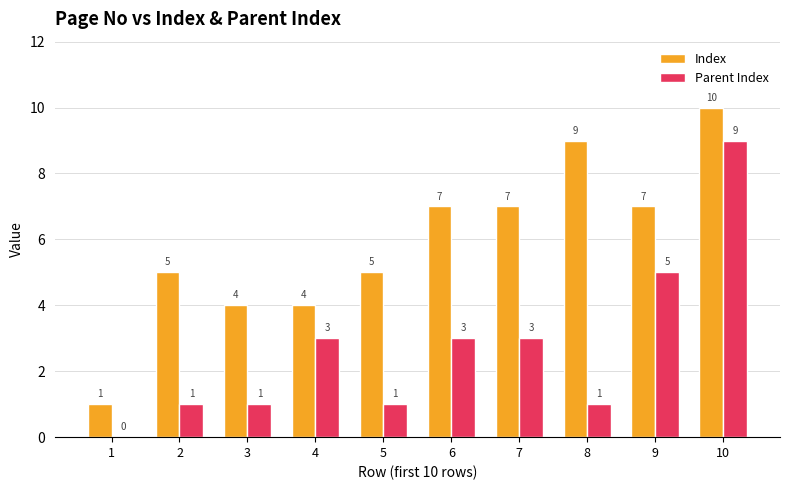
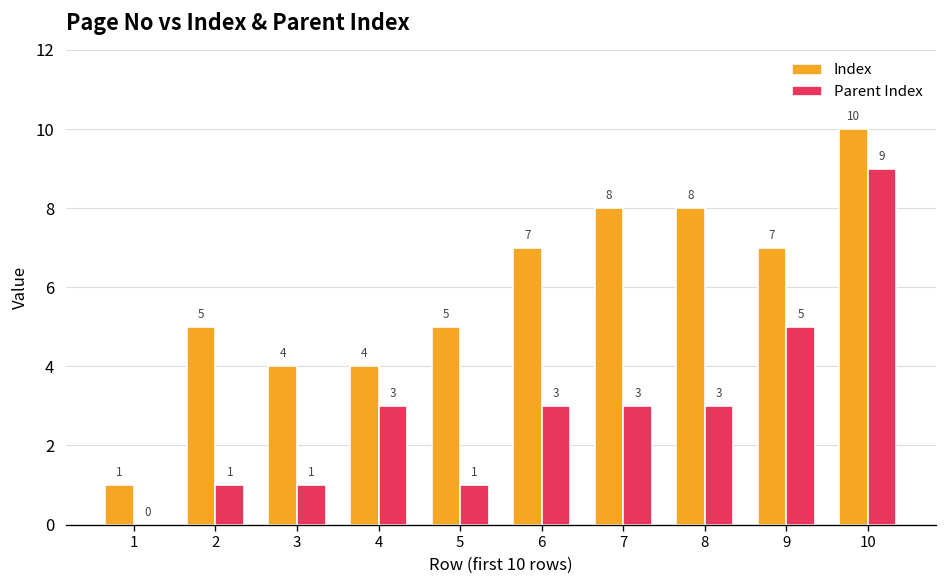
  {
    "Index": {
      "1": 1,
      "2": 5,
      "3": 4,
      "4": 4,
      "5": 5,
      "6": 7,
-     "7": 7,
-     "8": 9,
+     "7": 8,
+     "8": 8,
      "9": 7,
      "10": 10
    },
    "Parent Index": {
      "1": 0,
      "2": 1,
      "3": 1,
      "4": 3,
      "5": 1,
      "6": 3,
      "7": 3,
-     "8": 1,
+     "8": 3,
      "9": 5,
      "10": 9
    }
  }
